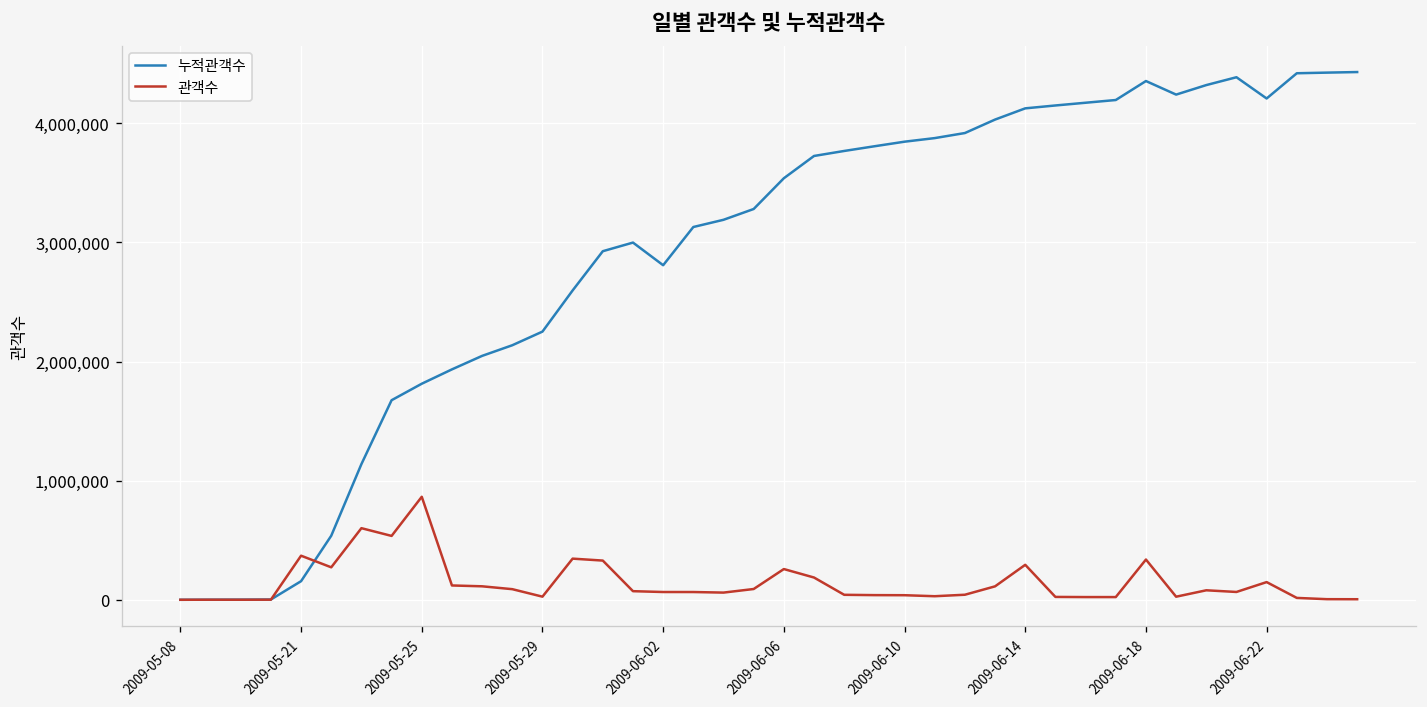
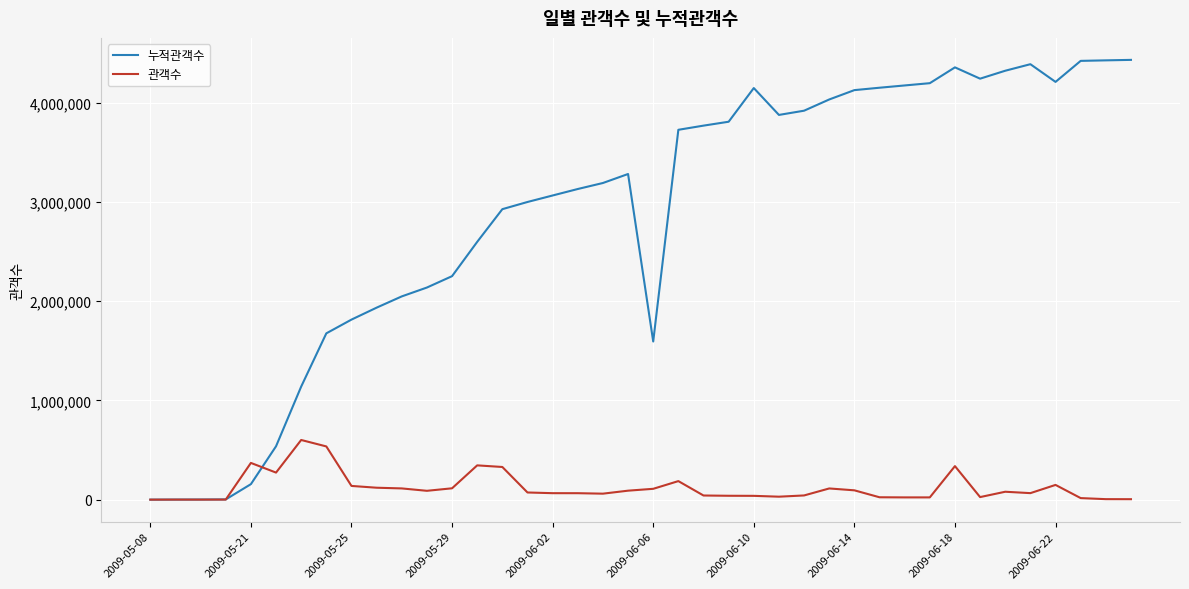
  {
    "누적관객수": {
      "2009-05-21": "200,000",
      "2009-05-25": "1,800,000",
      "2009-05-29": "2,300,000",
-     "2009-06-02": "2,800,000",
-     "2009-06-06": "3,500,000",
-     "2009-06-10": "3,800,000",
+     "2009-06-02": "3,100,000",
+     "2009-06-06": "1,600,000",
+     "2009-06-10": "4,100,000",
      "2009-06-14": "4,100,000",
      "2009-06-18": "4,400,000",
      "2009-06-22": "4,200,000"
    },
    "관객수": {
      "2009-05-21": "400,000",
-     "2009-05-25": "900,000",
-     "2009-05-29": "0",
+     "2009-05-25": "100,000",
+     "2009-05-29": "100,000",
      "2009-06-02": "100,000",
-     "2009-06-06": "300,000",
+     "2009-06-06": "100,000",
      "2009-06-10": "0",
-     "2009-06-14": "300,000",
+     "2009-06-14": "100,000",
      "2009-06-18": "300,000",
      "2009-06-22": "100,000"
    }
  }
